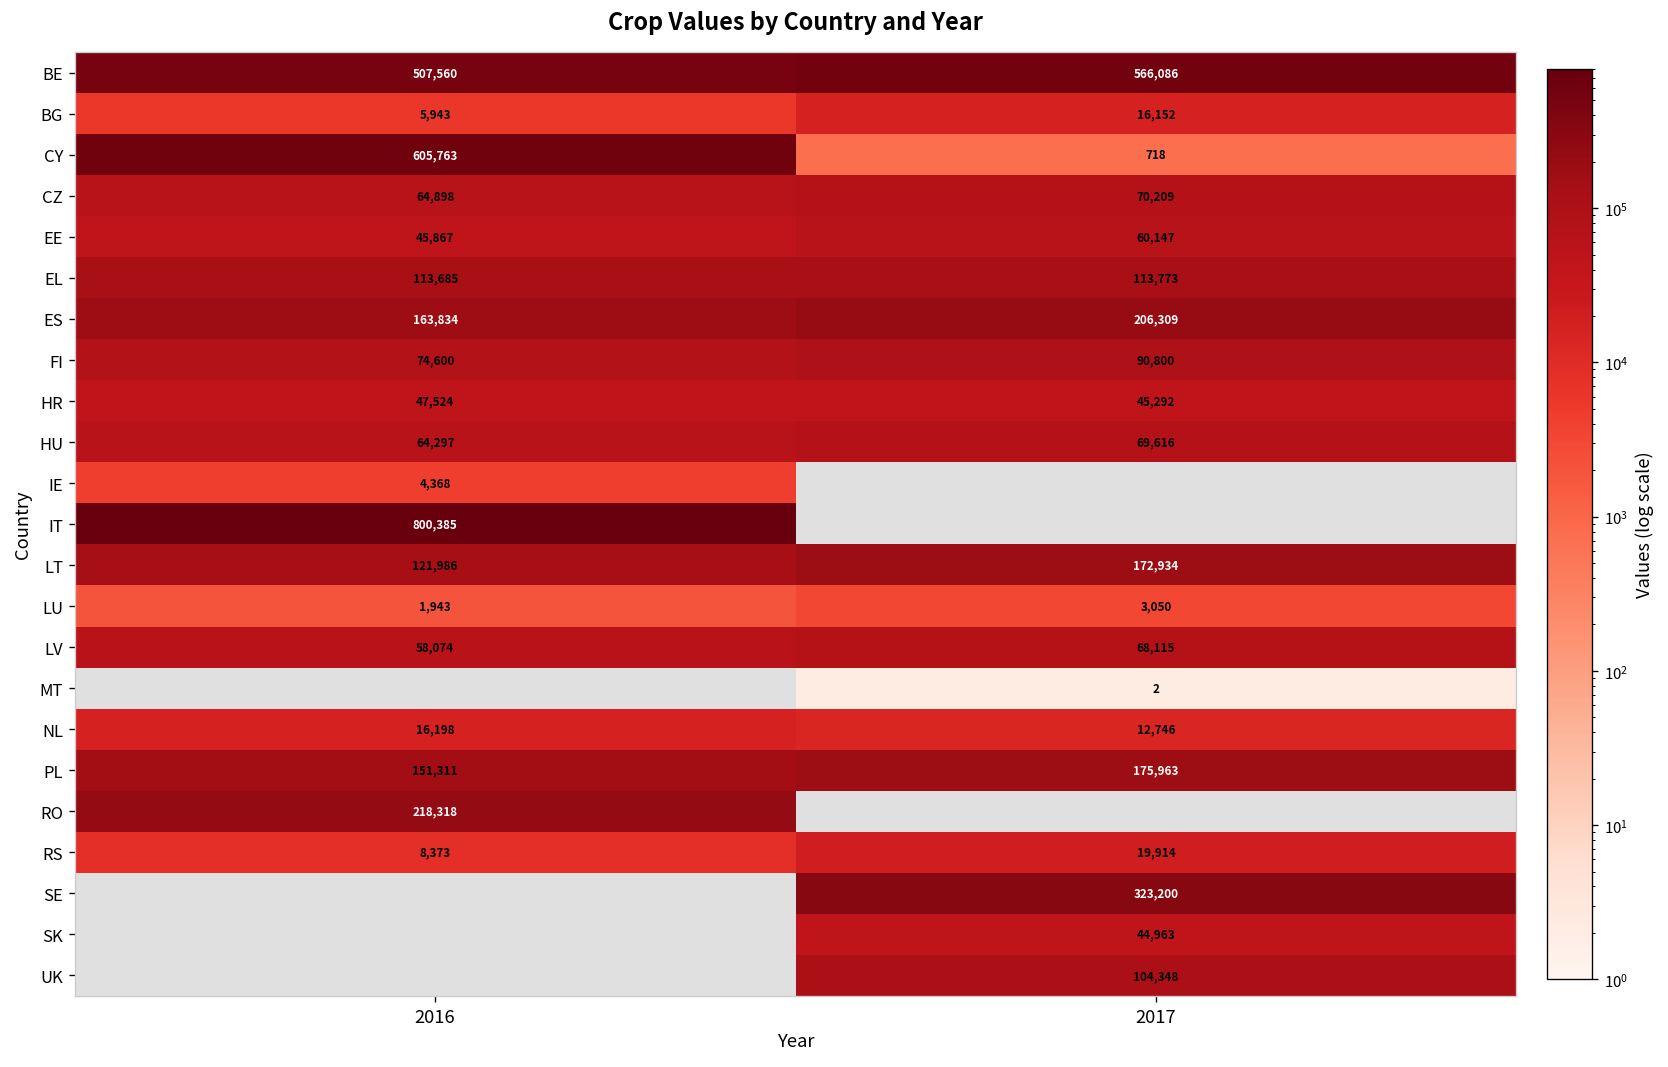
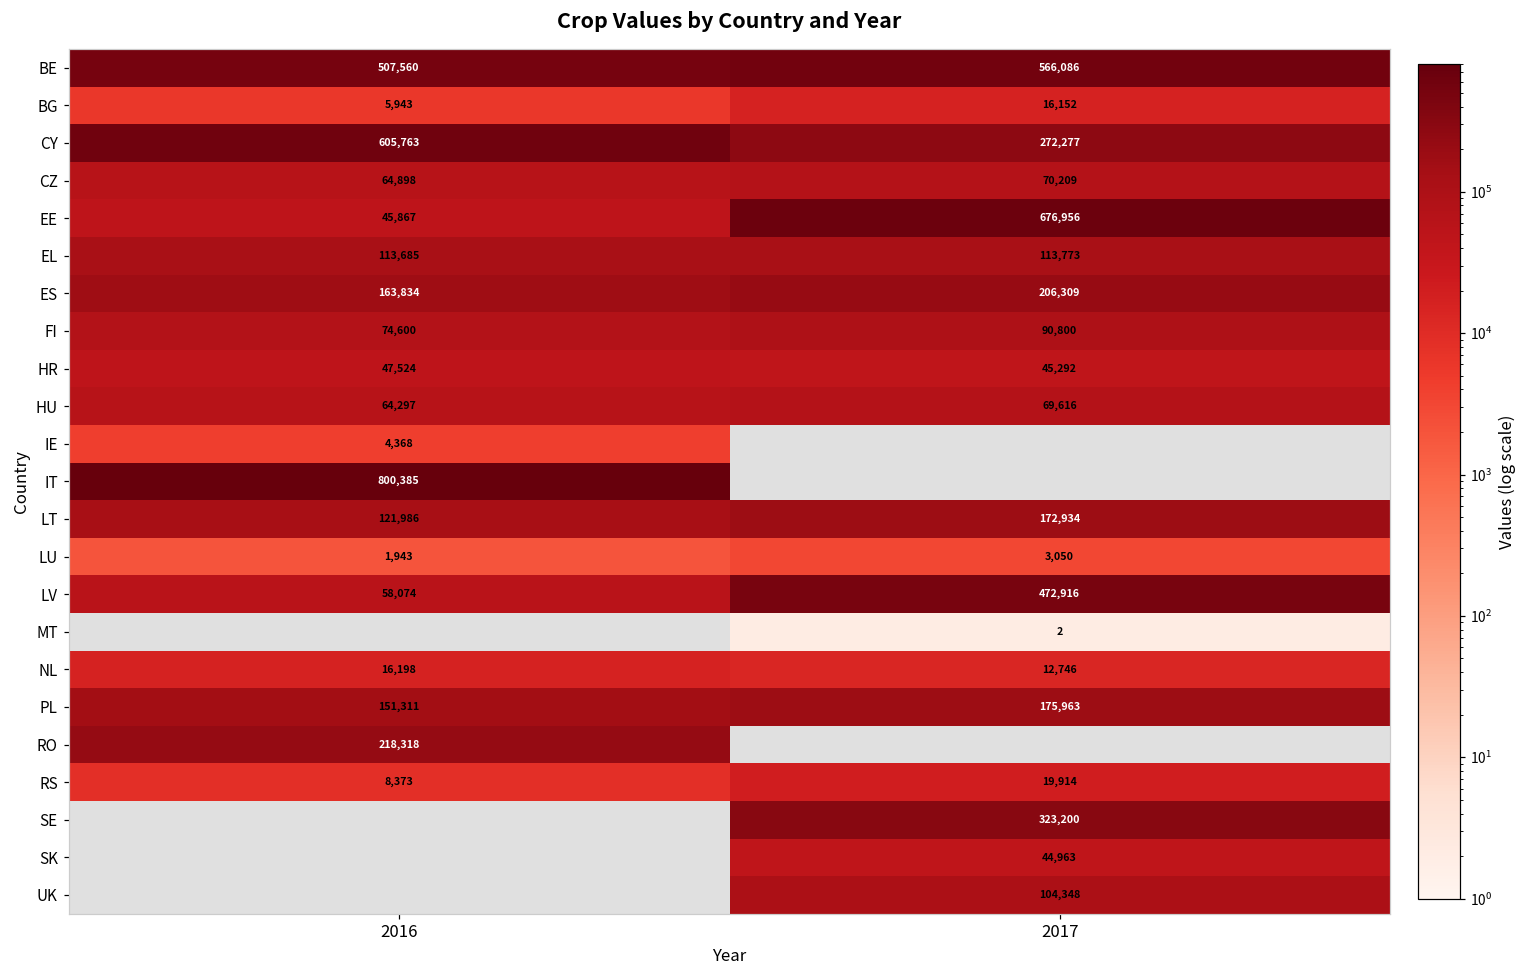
  {
    "BE": {
      "2016": "507,560",
      "2017": "566,086"
    },
    "BG": {
      "2016": "5,943",
      "2017": "16,152"
    },
    "CY": {
      "2016": "605,763",
-     "2017": "718"
+     "2017": "272,277"
    },
    "CZ": {
      "2016": "64,898",
      "2017": "70,209"
    },
    "EE": {
      "2016": "45,867",
-     "2017": "60,147"
+     "2017": "676,956"
    },
    "EL": {
      "2016": "113,685",
      "2017": "113,773"
    },
    "ES": {
      "2016": "163,834",
      "2017": "206,309"
    },
    "FI": {
      "2016": "74,600",
      "2017": "90,800"
    },
    "HR": {
      "2016": "47,524",
      "2017": "45,292"
    },
    "HU": {
      "2016": "64,297",
      "2017": "69,616"
    },
    "IE": {
      "2016": "4,368"
    },
    "IT": {
      "2016": "800,385"
    },
    "LT": {
      "2016": "121,986",
      "2017": "172,934"
    },
    "LU": {
      "2016": "1,943",
      "2017": "3,050"
    },
    "LV": {
      "2016": "58,074",
-     "2017": "68,115"
+     "2017": "472,916"
    },
    "MT": {
      "2017": "2"
    },
    "NL": {
      "2016": "16,198",
      "2017": "12,746"
    },
    "PL": {
      "2016": "151,311",
      "2017": "175,963"
    },
    "RO": {
      "2016": "218,318"
    },
    "RS": {
      "2016": "8,373",
      "2017": "19,914"
    },
    "SE": {
      "2017": "323,200"
    },
    "SK": {
      "2017": "44,963"
    },
    "UK": {
      "2017": "104,348"
    }
  }
